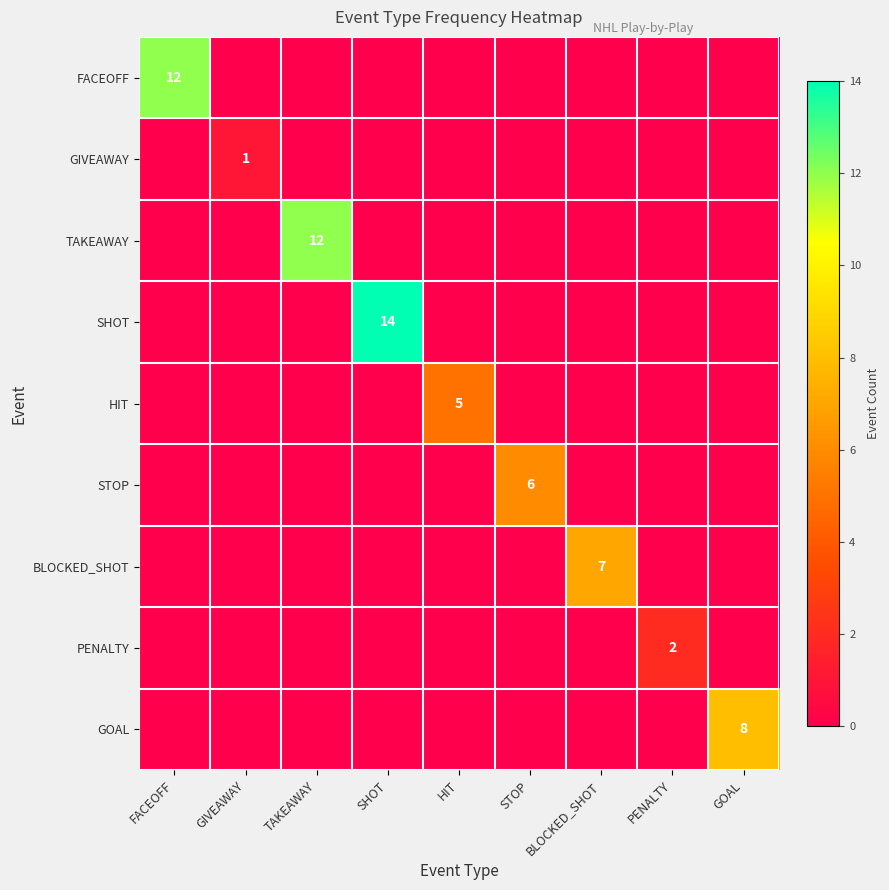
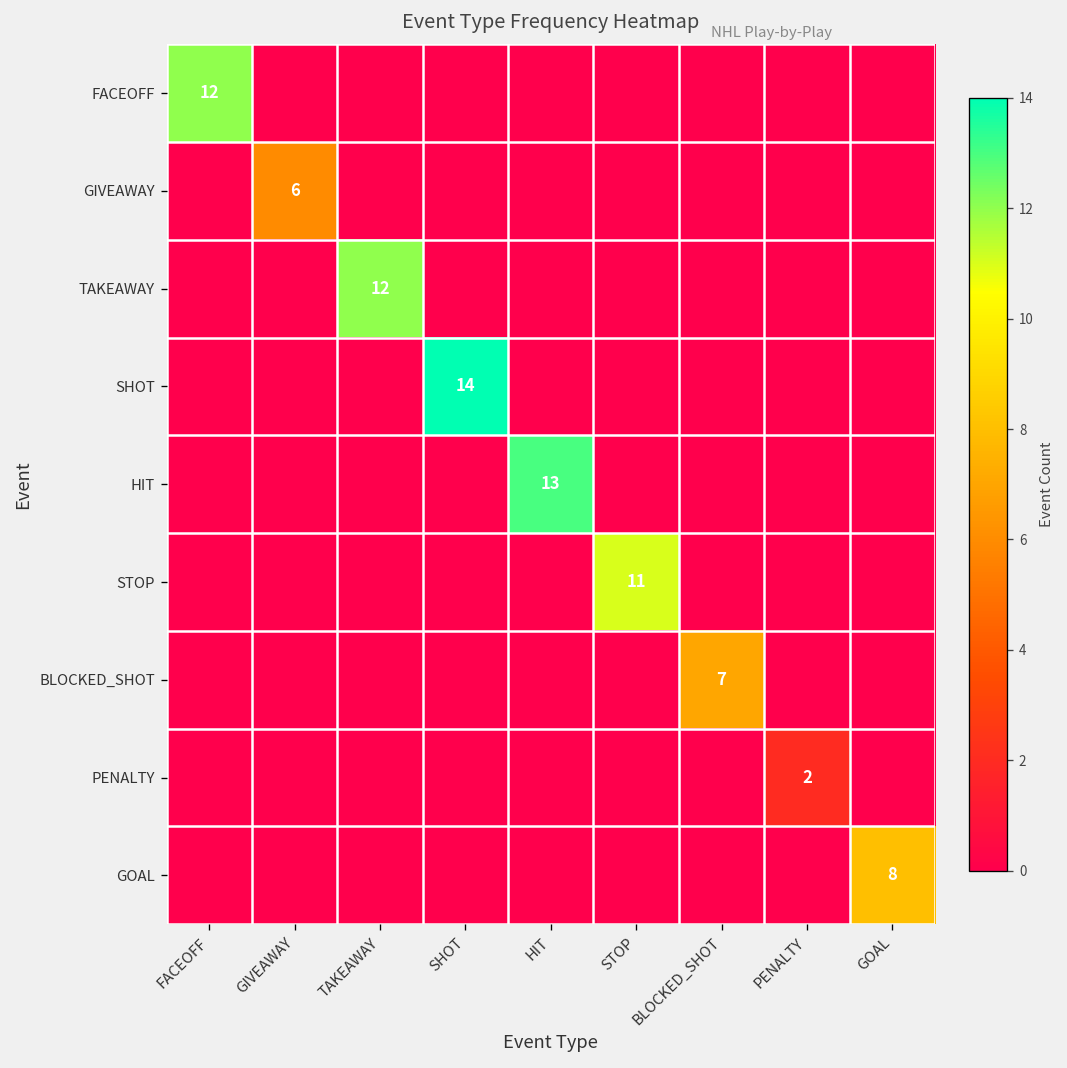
  {
    "FACEOFF": {
      "FACEOFF": 12
    },
    "GIVEAWAY": {
-     "GIVEAWAY": 1
+     "GIVEAWAY": 6
    },
    "TAKEAWAY": {
      "TAKEAWAY": 12
    },
    "SHOT": {
      "SHOT": 14
    },
    "HIT": {
-     "HIT": 5
+     "HIT": 13
    },
    "STOP": {
-     "STOP": 6
+     "STOP": 11
    },
    "BLOCKED_SHOT": {
      "BLOCKED_SHOT": 7
    },
    "PENALTY": {
      "PENALTY": 2
    },
    "GOAL": {
      "GOAL": 8
    }
  }
